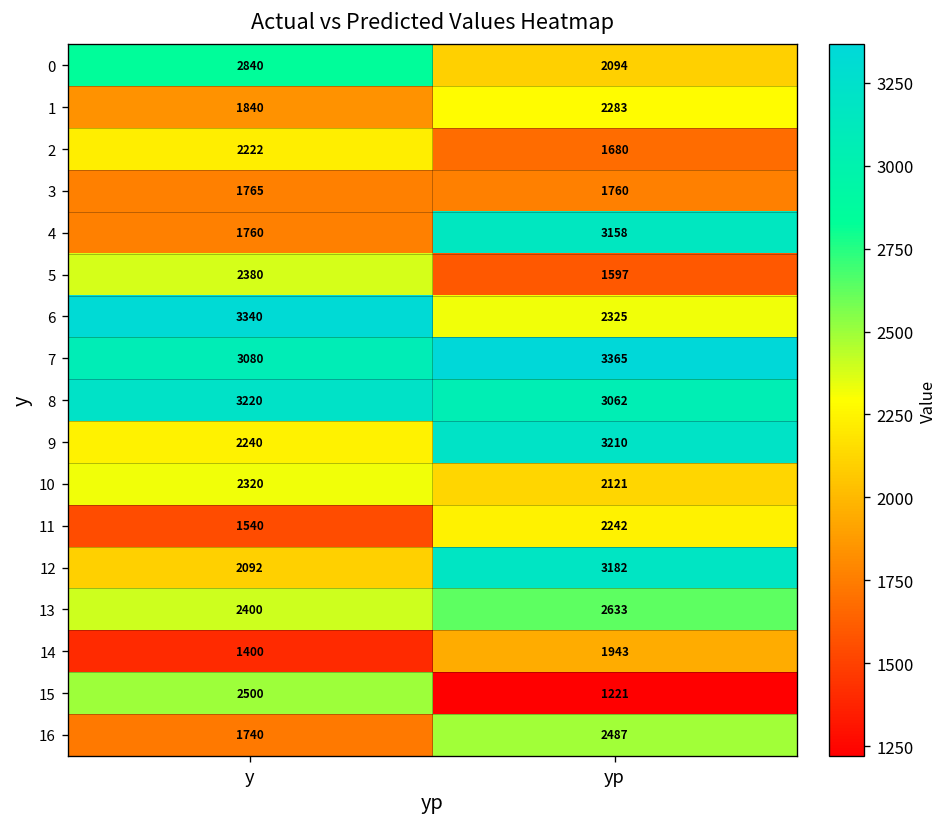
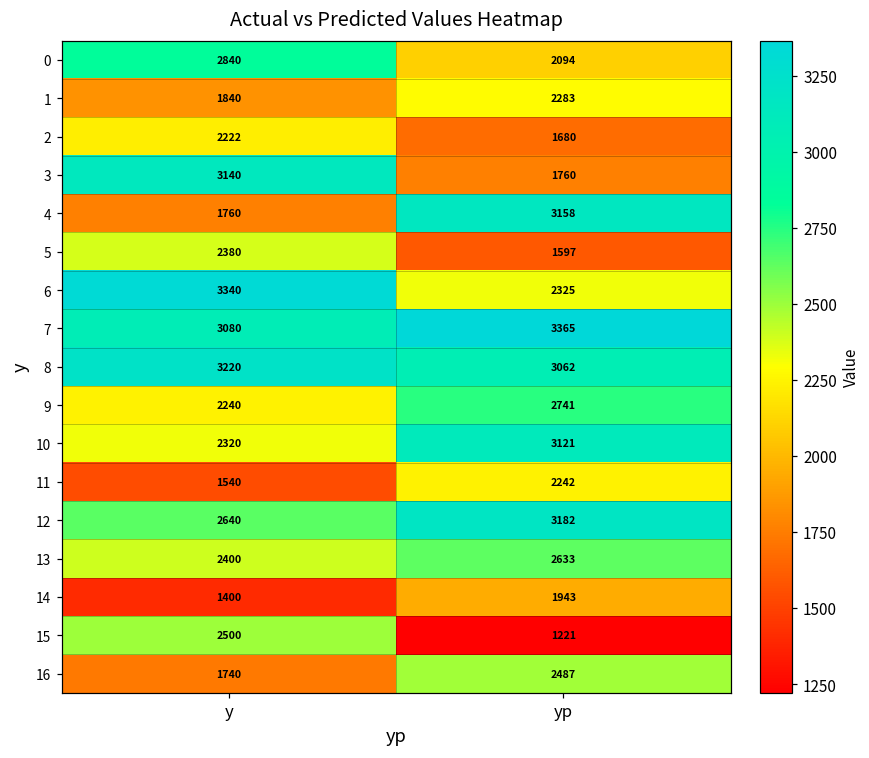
  {
    "0": {
      "y": 2840,
      "yp": 2094
    },
    "1": {
      "y": 1840,
      "yp": 2283
    },
    "2": {
      "y": 2222,
      "yp": 1680
    },
    "3": {
-     "y": 1765,
+     "y": 3140,
      "yp": 1760
    },
    "4": {
      "y": 1760,
      "yp": 3158
    },
    "5": {
      "y": 2380,
      "yp": 1597
    },
    "6": {
      "y": 3340,
      "yp": 2325
    },
    "7": {
      "y": 3080,
      "yp": 3365
    },
    "8": {
      "y": 3220,
      "yp": 3062
    },
    "9": {
      "y": 2240,
-     "yp": 3210
+     "yp": 2741
    },
    "10": {
      "y": 2320,
-     "yp": 2121
+     "yp": 3121
    },
    "11": {
      "y": 1540,
      "yp": 2242
    },
    "12": {
-     "y": 2092,
+     "y": 2640,
      "yp": 3182
    },
    "13": {
      "y": 2400,
      "yp": 2633
    },
    "14": {
      "y": 1400,
      "yp": 1943
    },
    "15": {
      "y": 2500,
      "yp": 1221
    },
    "16": {
      "y": 1740,
      "yp": 2487
    }
  }
